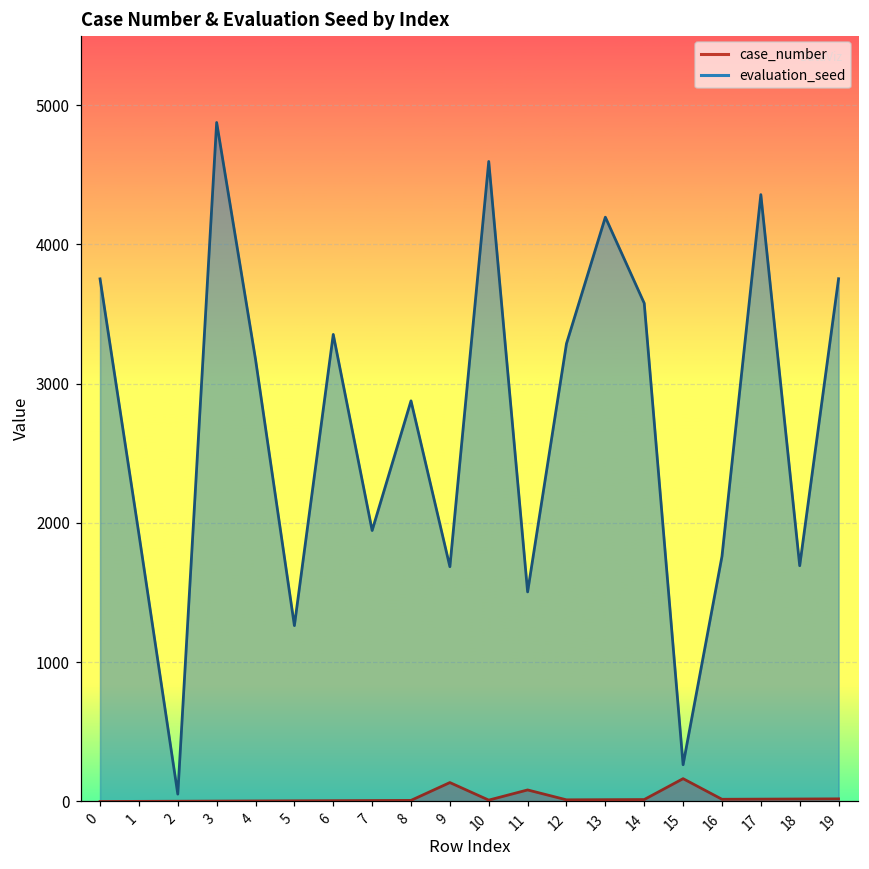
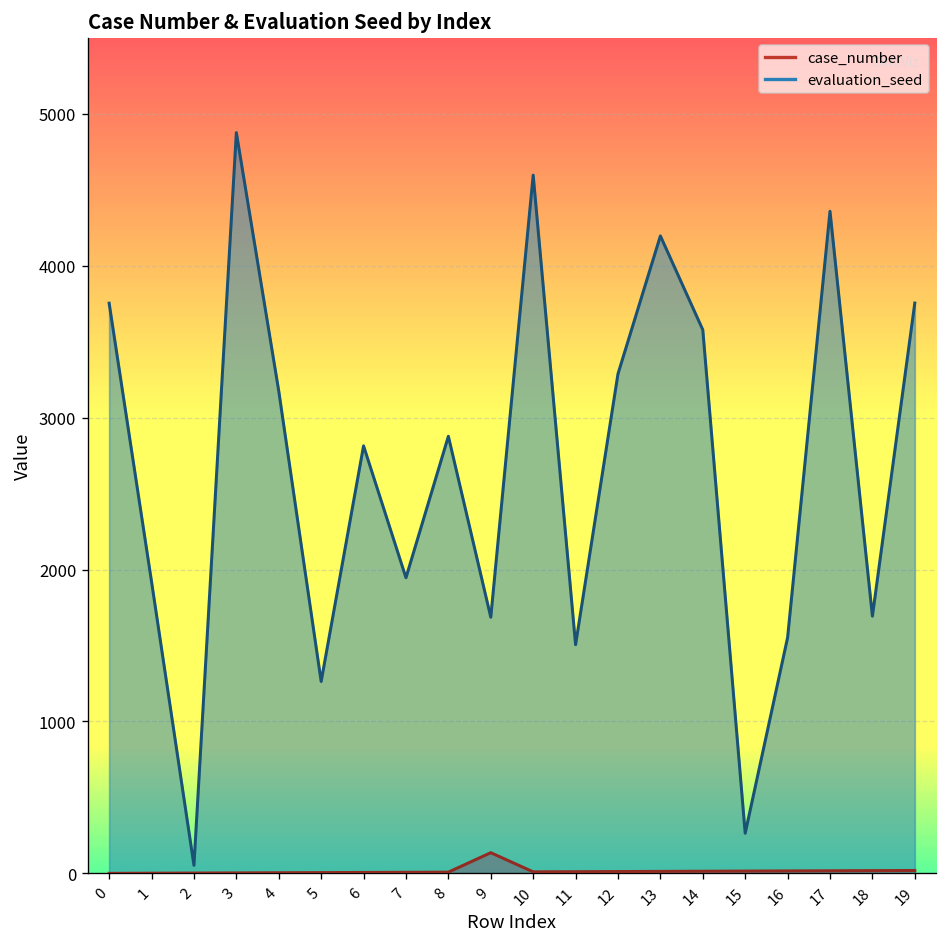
  {
    "case_number": {
      "0": 0,
      "1": 0,
      "2": 0,
      "3": 0,
      "4": 0,
      "5": 10,
      "6": 10,
      "7": 10,
      "8": 10,
      "9": 140,
      "10": 10,
-     "11": 80,
+     "11": 10,
      "12": 10,
      "13": 10,
      "14": 10,
-     "15": 160,
+     "15": 20,
      "16": 20,
      "17": 20,
      "18": 20,
      "19": 20
    },
    "evaluation_seed": {
      "0": 3750,
      "1": 1920,
      "2": 50,
      "3": 4880,
      "4": 3180,
      "5": 1260,
-     "6": 3350,
+     "6": 2810,
      "7": 1950,
      "8": 2880,
      "9": 1690,
      "10": 4600,
      "11": 1510,
      "12": 3290,
      "13": 4200,
      "14": 3580,
      "15": 260,
-     "16": 1760,
+     "16": 1550,
      "17": 4360,
      "18": 1690,
      "19": 3750
    }
  }
